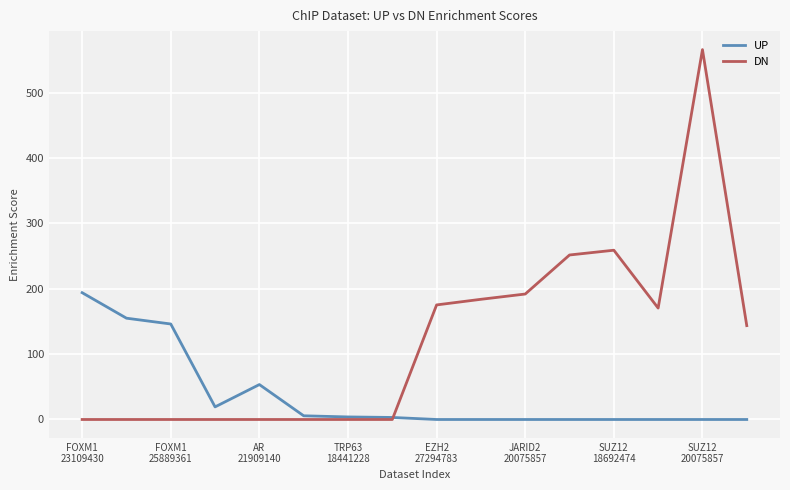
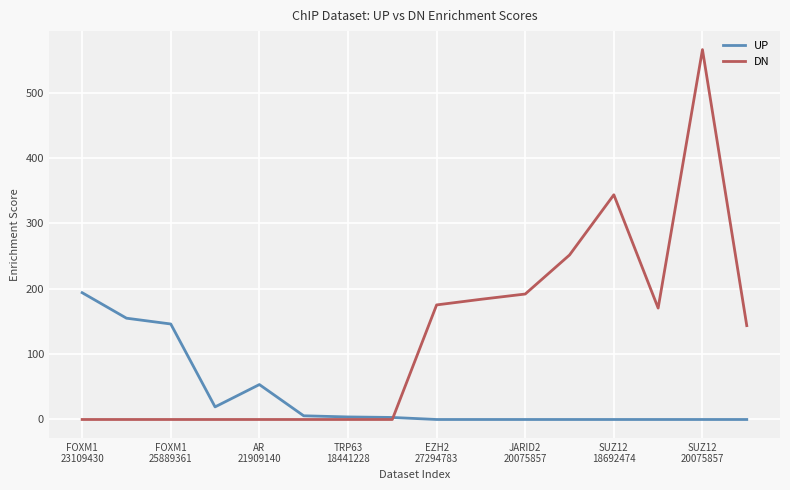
  {
    "UP": {
      "FOXM1 23109430": 190,
      "FOXM1 25889361": 150,
      "AR 21909140": 50,
      "TRP63 18441228": 0,
      "EZH2 27294783": 0,
      "JARID2 20075857": 0,
      "SUZ12 18692474": 0,
      "SUZ12 20075857": 0
    },
    "DN": {
      "FOXM1 23109430": 0,
      "FOXM1 25889361": 0,
      "AR 21909140": 0,
      "TRP63 18441228": 0,
      "EZH2 27294783": 180,
      "JARID2 20075857": 190,
-     "SUZ12 18692474": 260,
+     "SUZ12 18692474": 340,
      "SUZ12 20075857": 570
    }
  }
